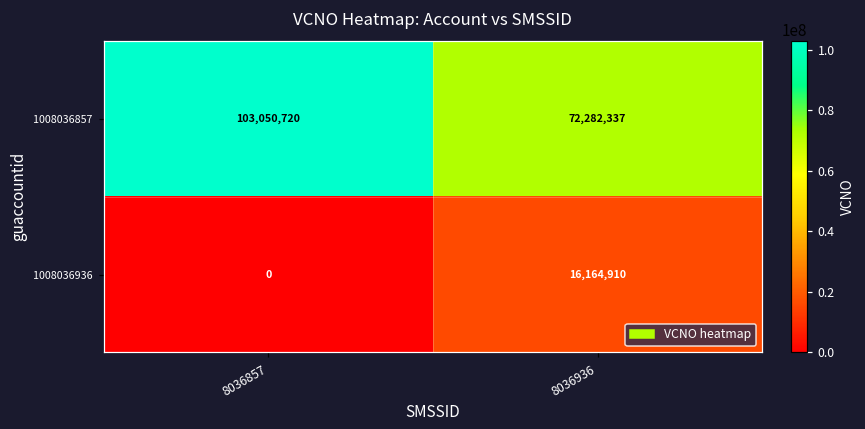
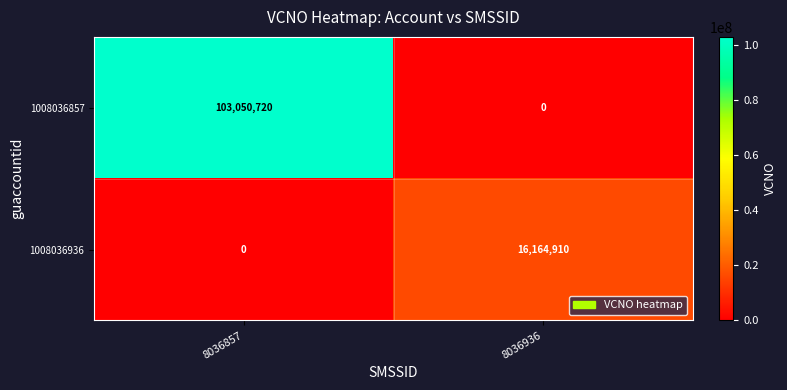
  {
    "1008036857": {
      "8036857": "103,050,720",
-     "8036936": "72,282,337"
+     "8036936": "0"
    },
    "1008036936": {
      "8036857": "0",
      "8036936": "16,164,910"
    }
  }
